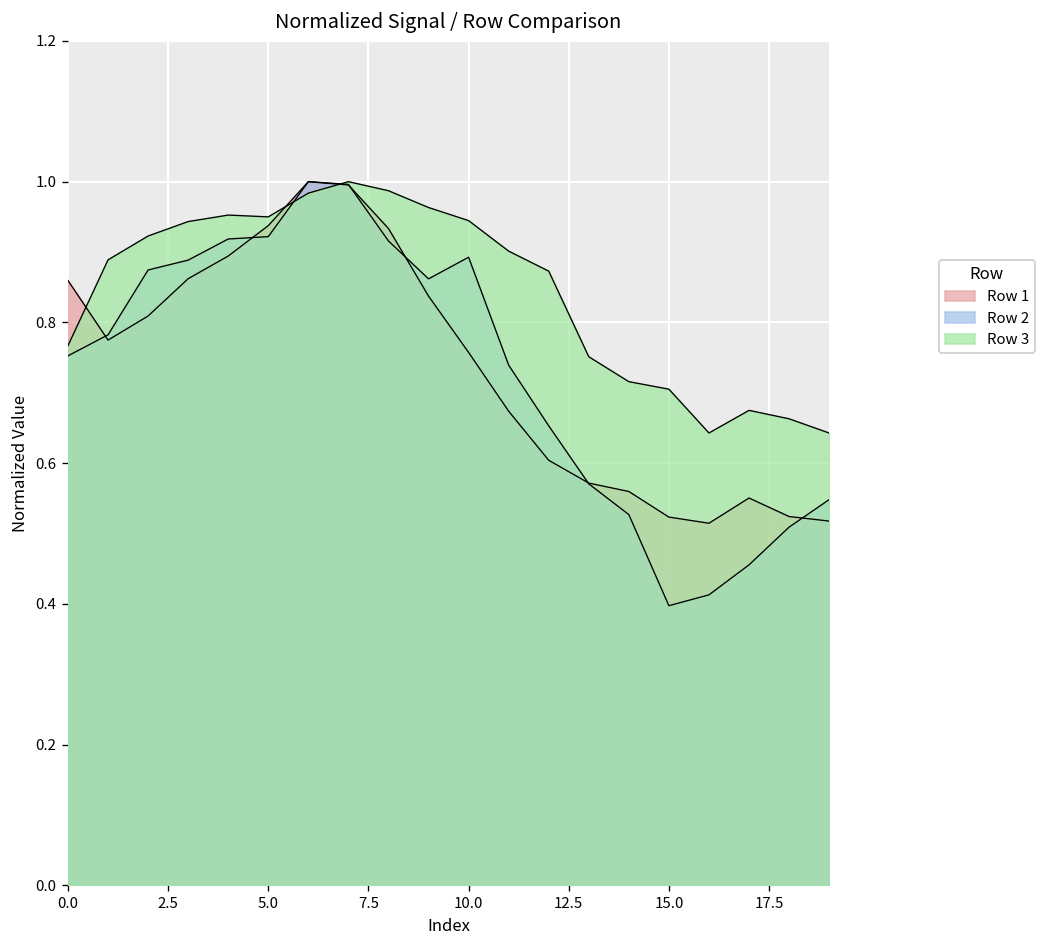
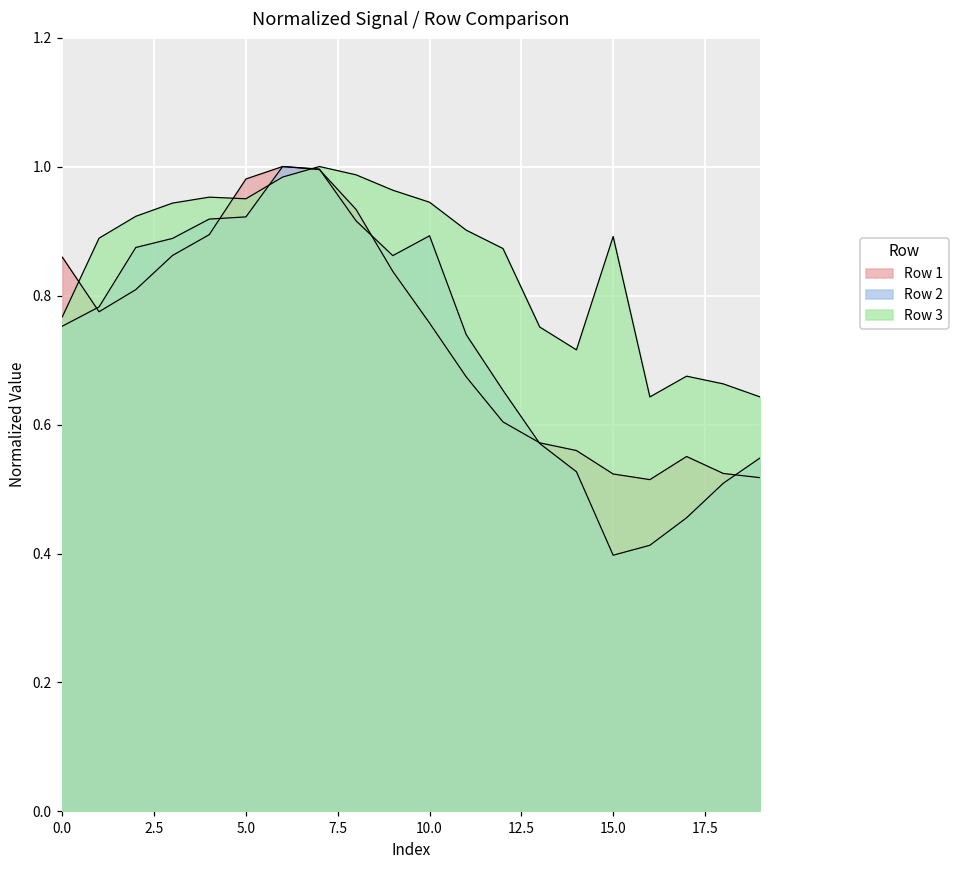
  {
    "Row 1": {
      "0.0": 0.86,
-     "5.0": 0.94,
+     "5.0": 0.98,
      "10.0": 0.76,
      "15.0": 0.52
    },
    "Row 2": {
      "0.0": 0.75,
      "5.0": 0.92,
      "10.0": 0.89,
      "15.0": 0.40
    },
    "Row 3": {
      "0.0": 0.77,
      "5.0": 0.95,
      "10.0": 0.94,
-     "15.0": 0.71
+     "15.0": 0.89
    }
  }
